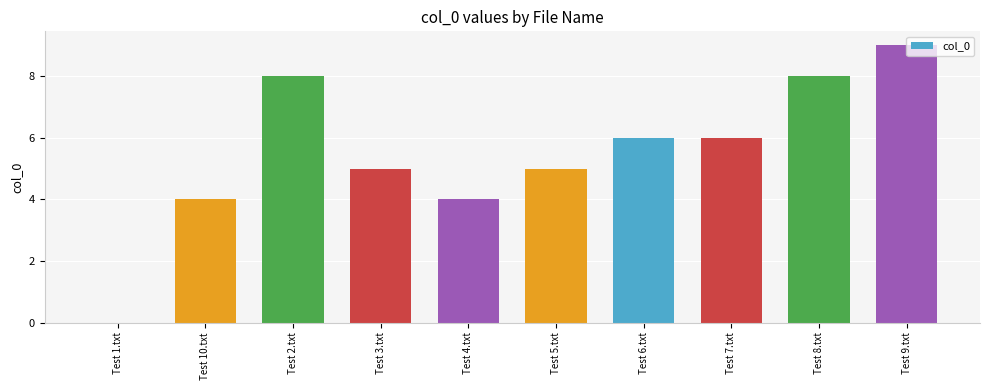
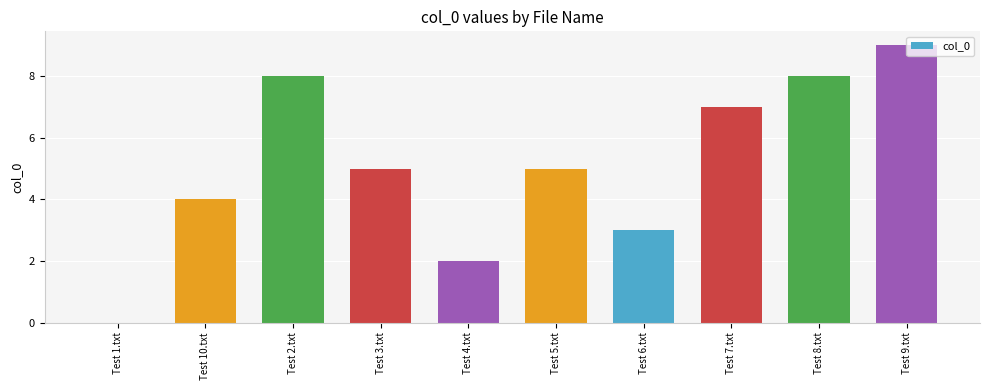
  {
    "Test 1.txt": 0,
    "Test 10.txt": 4,
    "Test 2.txt": 8,
    "Test 3.txt": 5,
-   "Test 4.txt": 4,
+   "Test 4.txt": 2,
    "Test 5.txt": 5,
-   "Test 6.txt": 6,
-   "Test 7.txt": 6,
+   "Test 6.txt": 3,
+   "Test 7.txt": 7,
    "Test 8.txt": 8
  }
